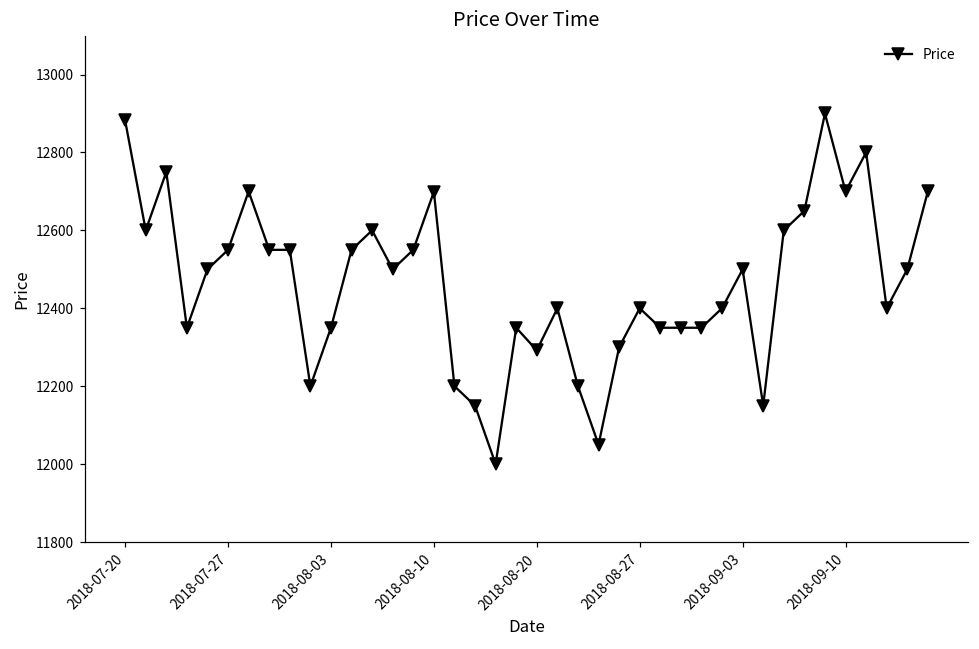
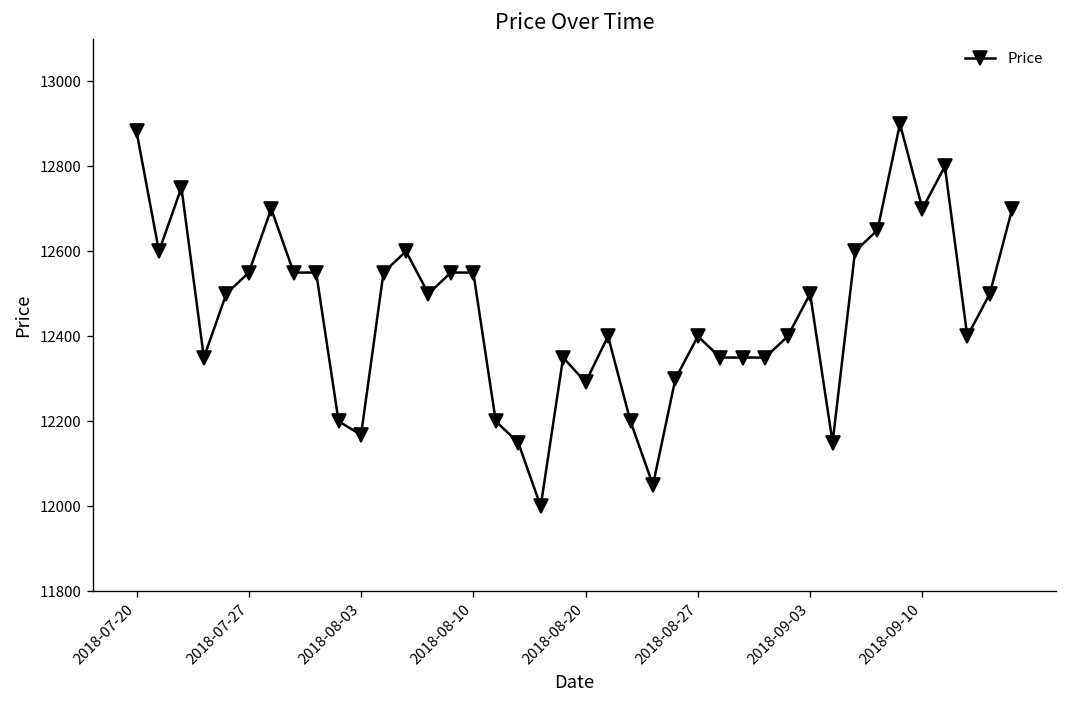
  {
    "2018-07-20": 12880,
    "2018-07-27": 12550,
-   "2018-08-03": 12350,
-   "2018-08-10": 12700,
+   "2018-08-03": 12170,
+   "2018-08-10": 12550,
    "2018-08-20": 12290,
    "2018-08-27": 12400,
    "2018-09-03": 12500,
    "2018-09-10": 12700
  }
